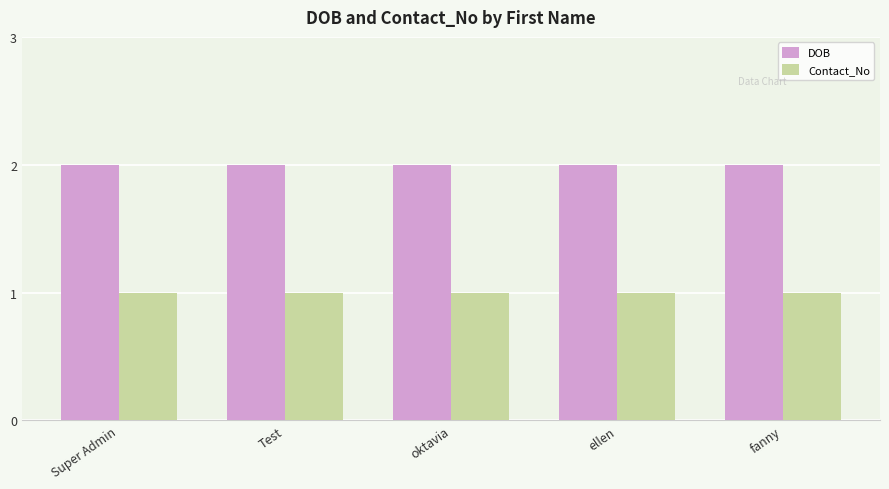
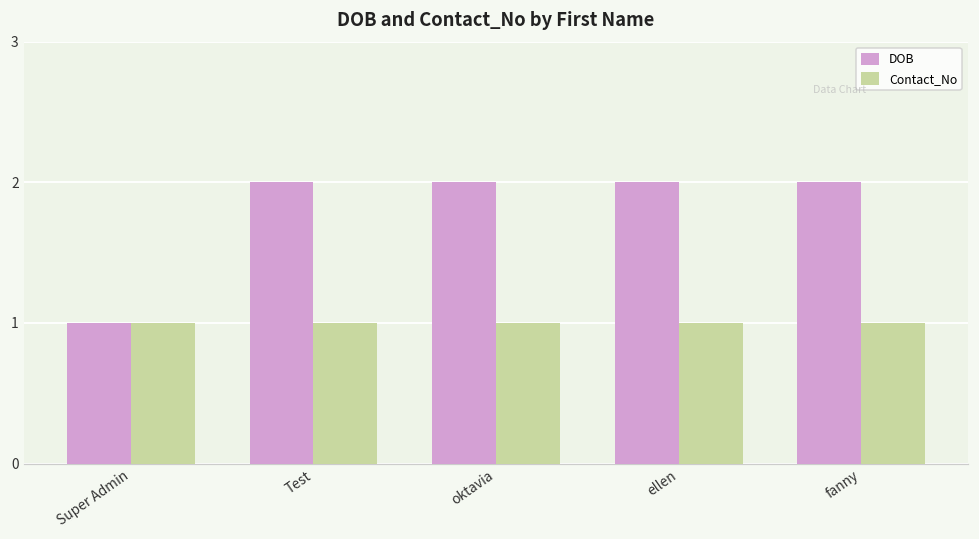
  {
    "DOB": {
-     "Super Admin": 2,
+     "Super Admin": 1,
      "Test": 2,
      "oktavia": 2,
      "ellen": 2,
      "fanny": 2
    },
    "Contact_No": {
      "Super Admin": 1,
      "Test": 1,
      "oktavia": 1,
      "ellen": 1,
      "fanny": 1
    }
  }
